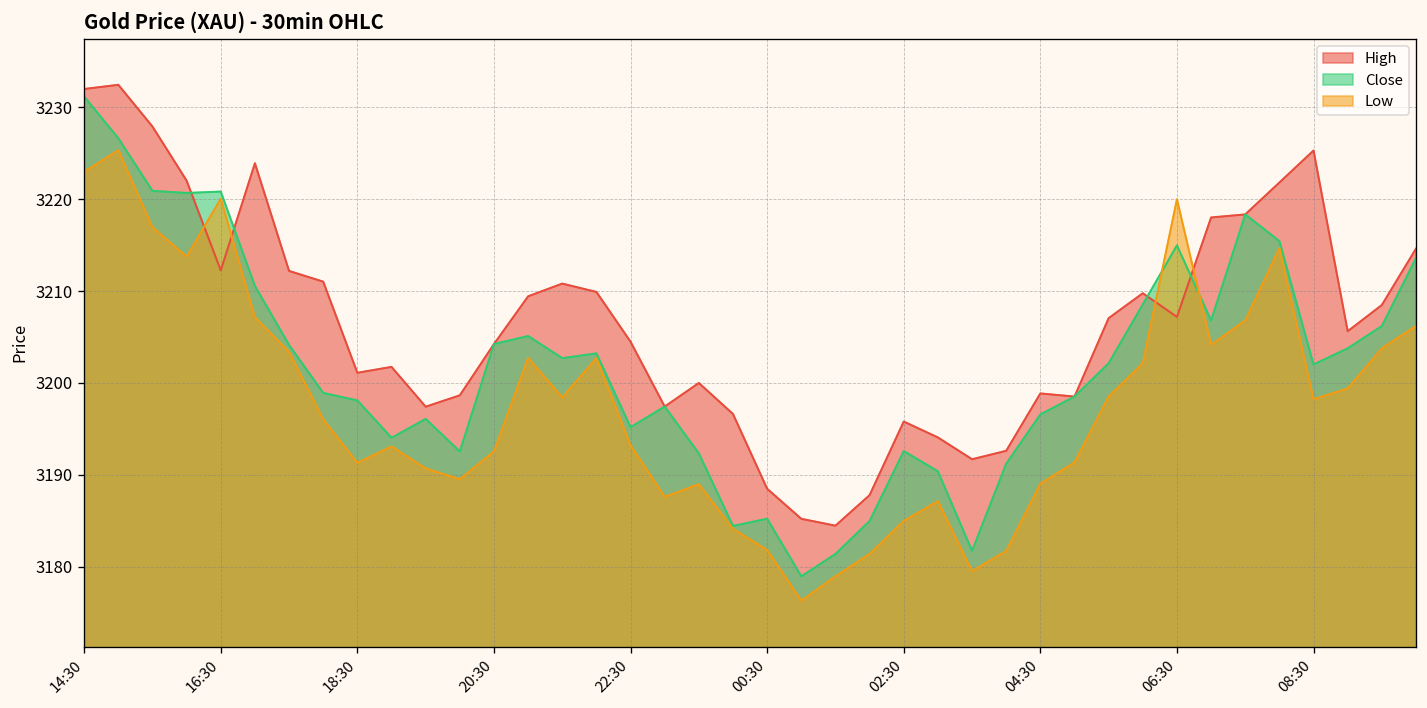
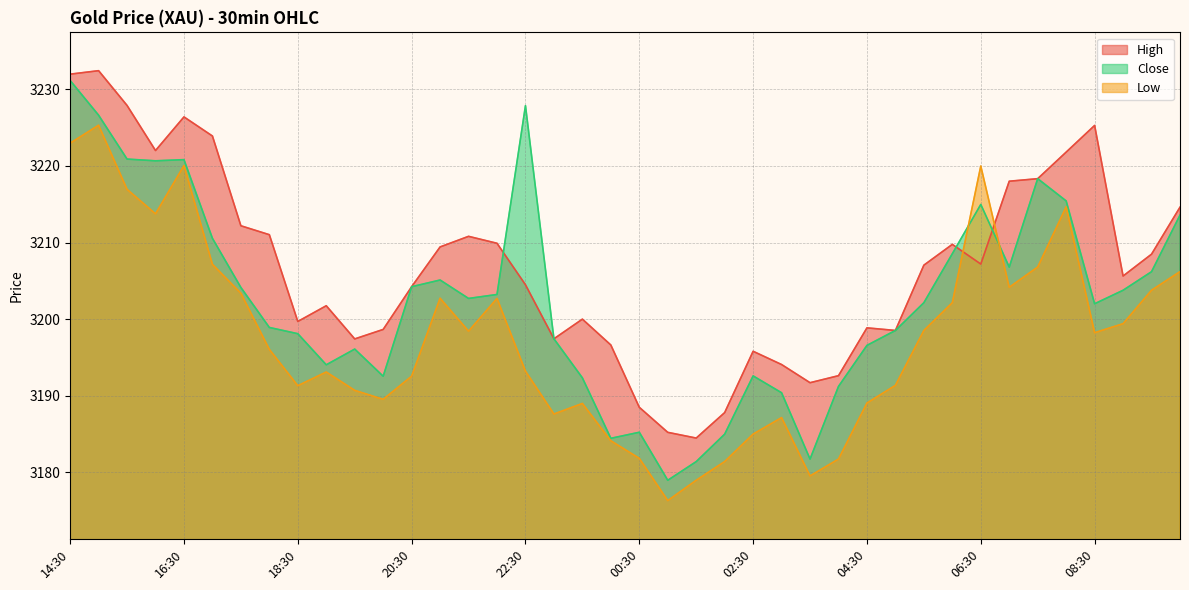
  {
    "High": {
      "14:30": 3232,
-     "16:30": 3212,
-     "18:30": 3201,
+     "16:30": 3226,
+     "18:30": 3200,
      "22:30": 3204,
      "00:30": 3188,
      "02:30": 3196,
      "04:30": 3199,
      "06:30": 3207,
      "08:30": 3225
    },
    "Close": {
      "14:30": 3231,
      "16:30": 3221,
      "18:30": 3198,
-     "22:30": 3195,
+     "22:30": 3228,
      "00:30": 3185,
      "02:30": 3193,
      "04:30": 3197,
      "06:30": 3215,
      "08:30": 3202
    },
    "Low": {
      "14:30": 3223,
      "16:30": 3220,
      "18:30": 3191,
      "20:30": 3193,
      "22:30": 3193,
      "00:30": 3182,
      "02:30": 3185,
      "04:30": 3189,
      "06:30": 3220,
      "08:30": 3198
    }
  }
